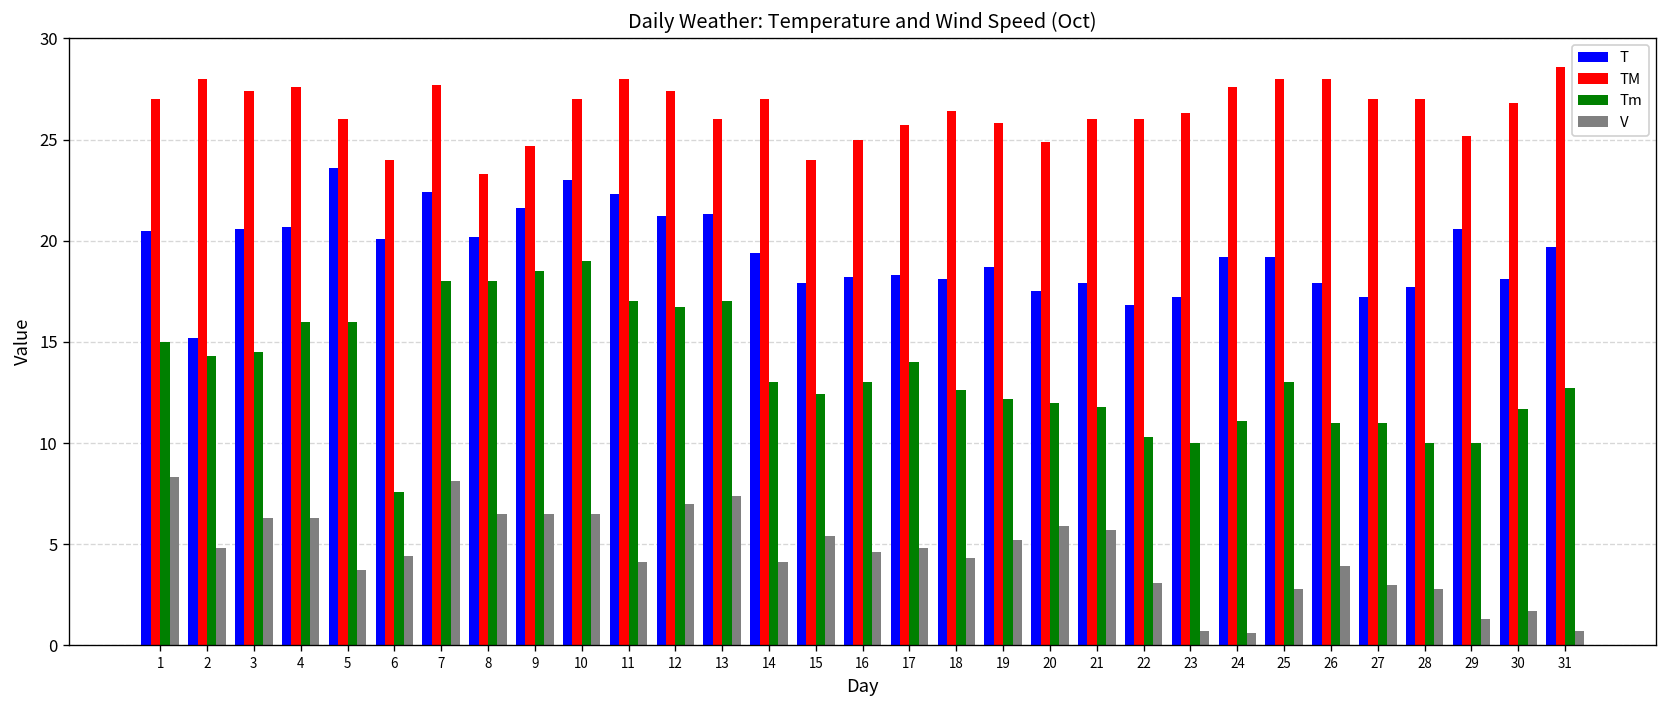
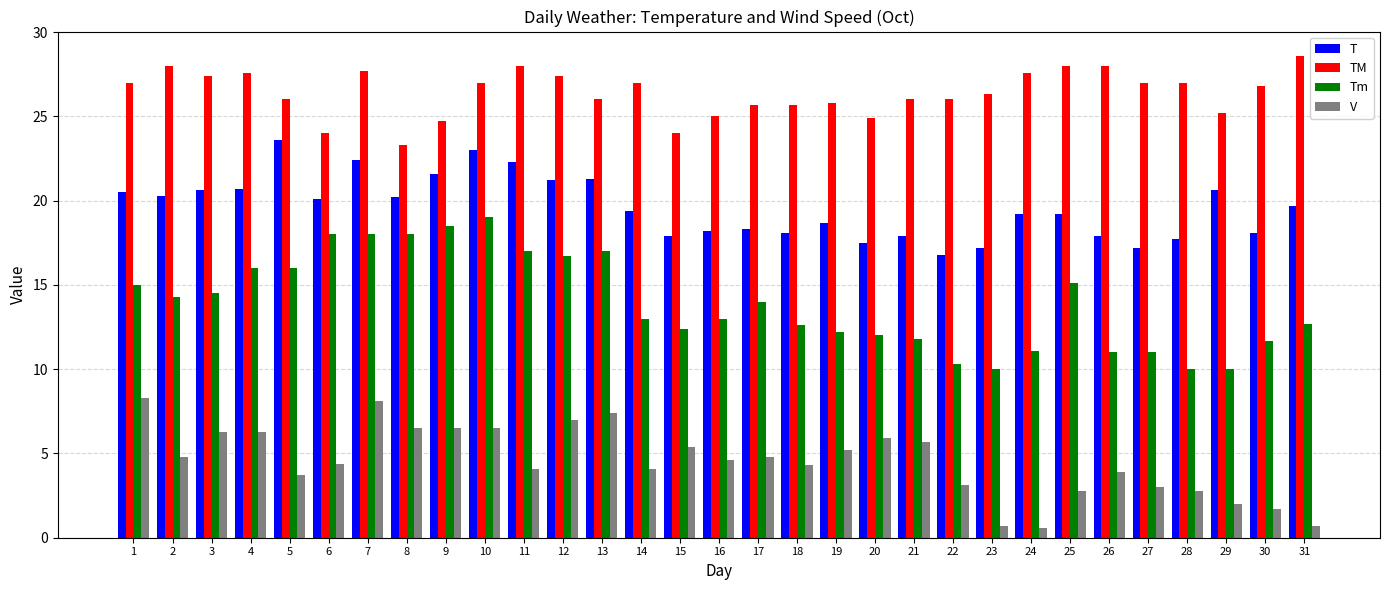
  {
    "T": {
      "1": 20.5,
-     "2": 15.2,
+     "2": 20.3,
      "3": 20.6,
      "4": 20.7,
      "5": 23.6,
      "6": 20.1,
      "7": 22.4,
      "8": 20.2,
      "9": 21.6,
      "10": 23.0,
      "11": 22.3,
      "12": 21.2,
      "13": 21.3,
      "14": 19.4,
      "15": 17.9,
      "16": 18.2,
      "17": 18.3,
      "18": 18.1,
      "19": 18.7,
      "20": 17.5,
      "21": 17.9,
      "22": 16.8,
      "23": 17.2,
      "24": 19.2,
      "25": 19.2,
      "26": 17.9,
      "27": 17.2,
      "28": 17.7,
      "29": 20.6,
      "30": 18.1,
      "31": 19.7
    },
    "TM": {
      "1": 27.0,
      "2": 28.0,
      "3": 27.4,
      "4": 27.6,
      "5": 26.0,
      "6": 24.0,
      "7": 27.7,
      "8": 23.3,
      "9": 24.7,
      "10": 27.0,
      "11": 28.0,
      "12": 27.4,
      "13": 26.0,
      "14": 27.0,
      "15": 24.0,
      "16": 25.0,
      "17": 25.7,
-     "18": 26.4,
+     "18": 25.7,
      "19": 25.8,
      "20": 24.9,
      "21": 26.0,
      "22": 26.0,
      "23": 26.3,
      "24": 27.6,
      "25": 28.0,
      "26": 28.0,
      "27": 27.0,
      "28": 27.0,
      "29": 25.2,
      "30": 26.8,
      "31": 28.6
    },
    "Tm": {
      "1": 15.0,
      "2": 14.3,
      "3": 14.5,
      "4": 16.0,
      "5": 16.0,
-     "6": 7.6,
+     "6": 18.0,
      "7": 18.0,
      "8": 18.0,
      "9": 18.5,
      "10": 19.0,
      "11": 17.0,
      "12": 16.7,
      "13": 17.0,
      "14": 13.0,
      "15": 12.4,
      "16": 13.0,
      "17": 14.0,
      "18": 12.6,
      "19": 12.2,
      "20": 12.0,
      "21": 11.8,
      "22": 10.3,
      "23": 10.0,
      "24": 11.1,
-     "25": 13.0,
+     "25": 15.1,
      "26": 11.0,
      "27": 11.0,
      "28": 10.0,
      "29": 10.0,
      "30": 11.7,
      "31": 12.7
    },
    "V": {
      "1": 8.3,
      "2": 4.8,
      "3": 6.3,
      "4": 6.3,
      "5": 3.7,
      "6": 4.4,
      "7": 8.1,
      "8": 6.5,
      "9": 6.5,
      "10": 6.5,
      "11": 4.1,
      "12": 7.0,
      "13": 7.4,
      "14": 4.1,
      "15": 5.4,
      "16": 4.6,
      "17": 4.8,
      "18": 4.3,
      "19": 5.2,
      "20": 5.9,
      "21": 5.7,
      "22": 3.1,
      "23": 0.7,
      "24": 0.6,
      "25": 2.8,
      "26": 3.9,
      "27": 3.0,
      "28": 2.8,
-     "29": 1.3,
+     "29": 2.0,
      "30": 1.7,
      "31": 0.7
    }
  }
